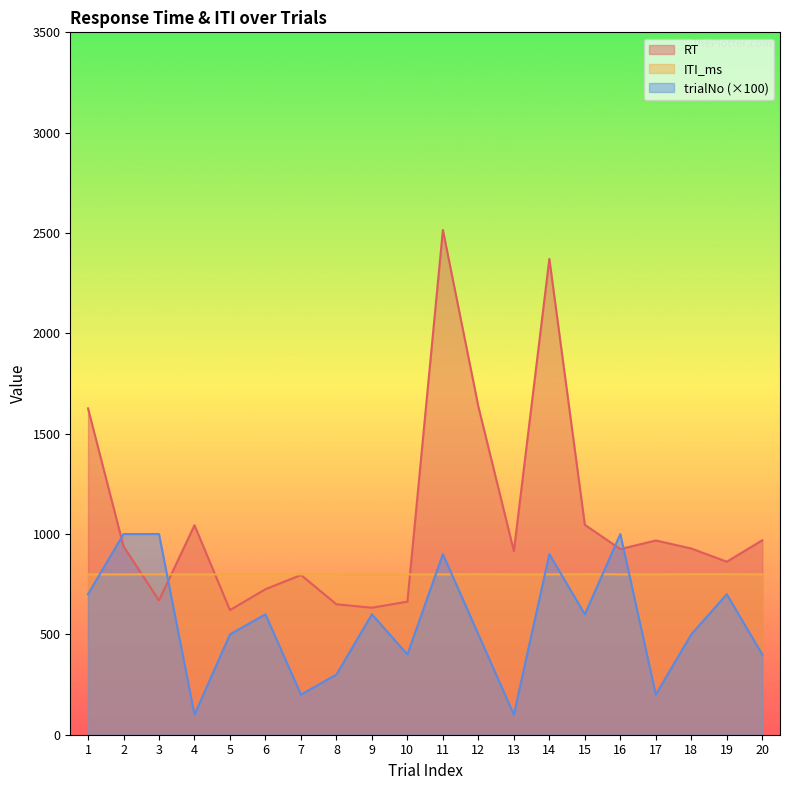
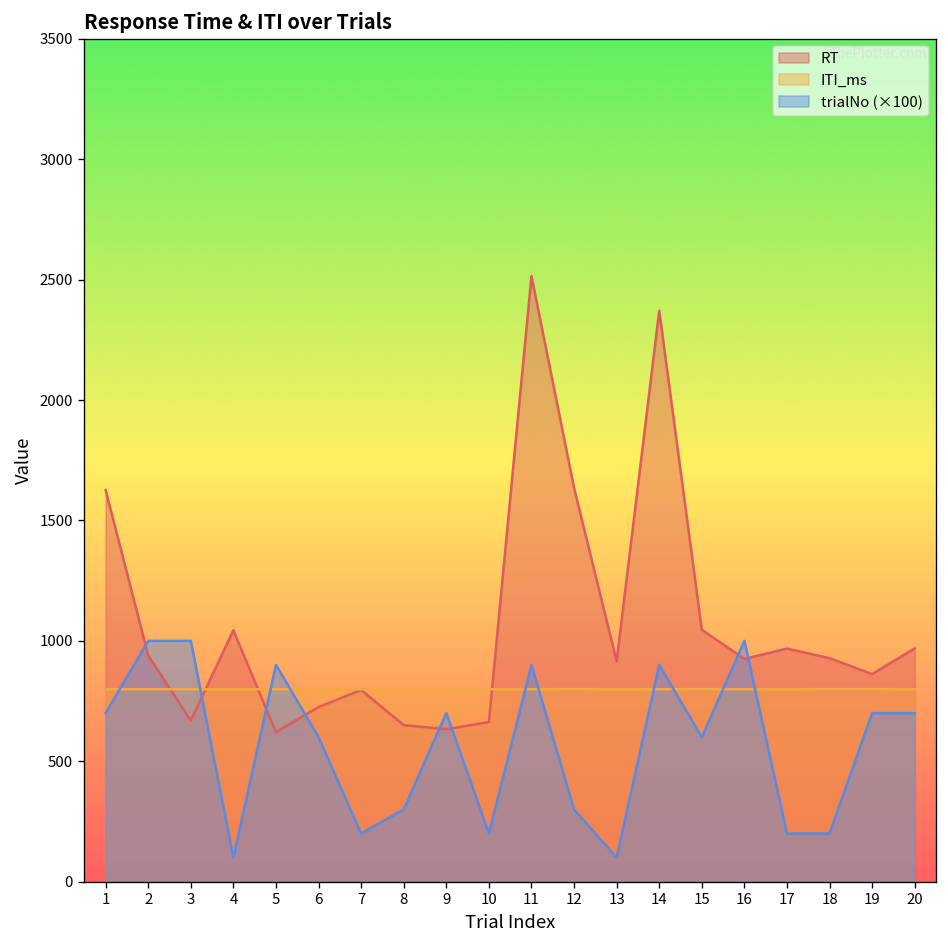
  {
    "trialNo (×100)": {
      "1": 700,
      "2": 1000,
      "3": 1000,
      "4": 100,
-     "5": 500,
+     "5": 900,
      "6": 600,
      "7": 200,
      "8": 300,
-     "9": 600,
-     "10": 400,
+     "9": 700,
+     "10": 200,
      "11": 900,
-     "12": 500,
+     "12": 300,
      "13": 100,
      "14": 900,
      "15": 600,
      "16": 1000,
      "17": 200,
-     "18": 500,
+     "18": 200,
      "19": 700,
-     "20": 400
+     "20": 700
    }
  }
